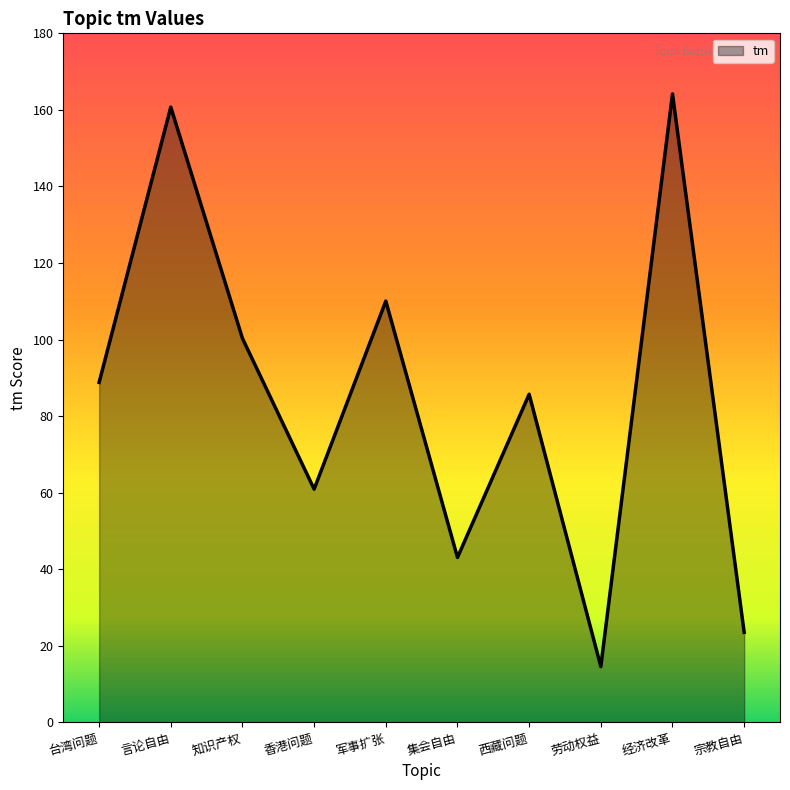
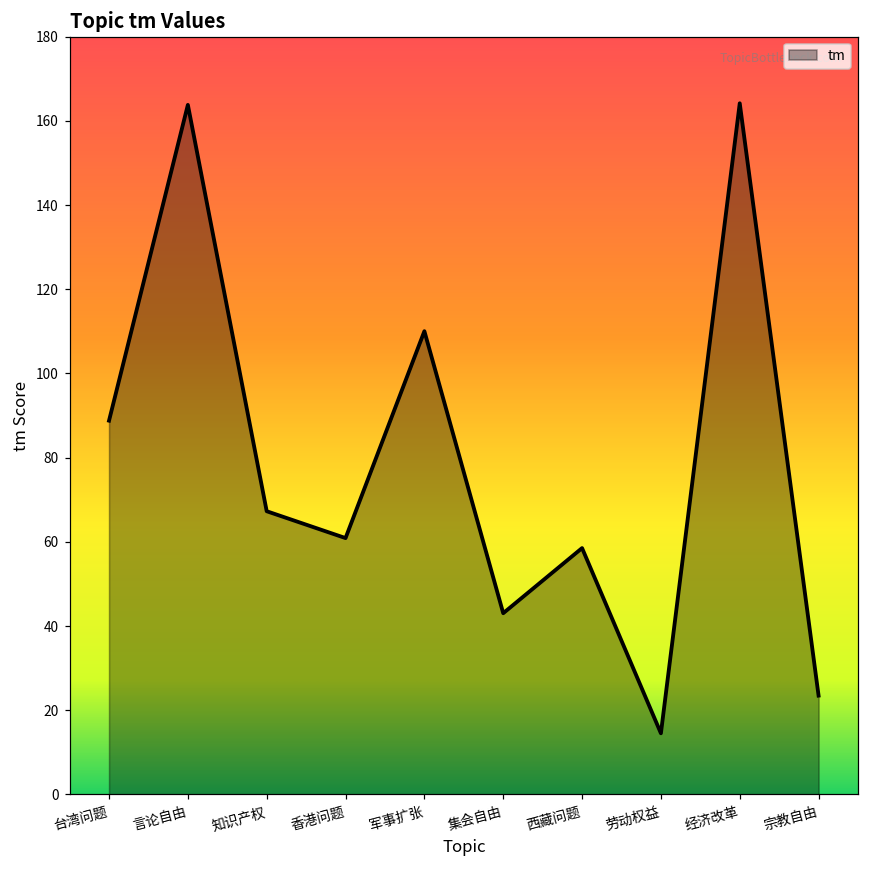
  {
    "台湾问题": 89,
-   "言论自由": 161,
-   "知识产权": 100,
+   "言论自由": 164,
+   "知识产权": 67,
    "香港问题": 61,
    "军事扩张": 110,
    "集会自由": 43,
-   "西藏问题": 86,
+   "西藏问题": 59,
    "劳动权益": 15,
    "经济改革": 164,
    "宗教自由": 23
  }
